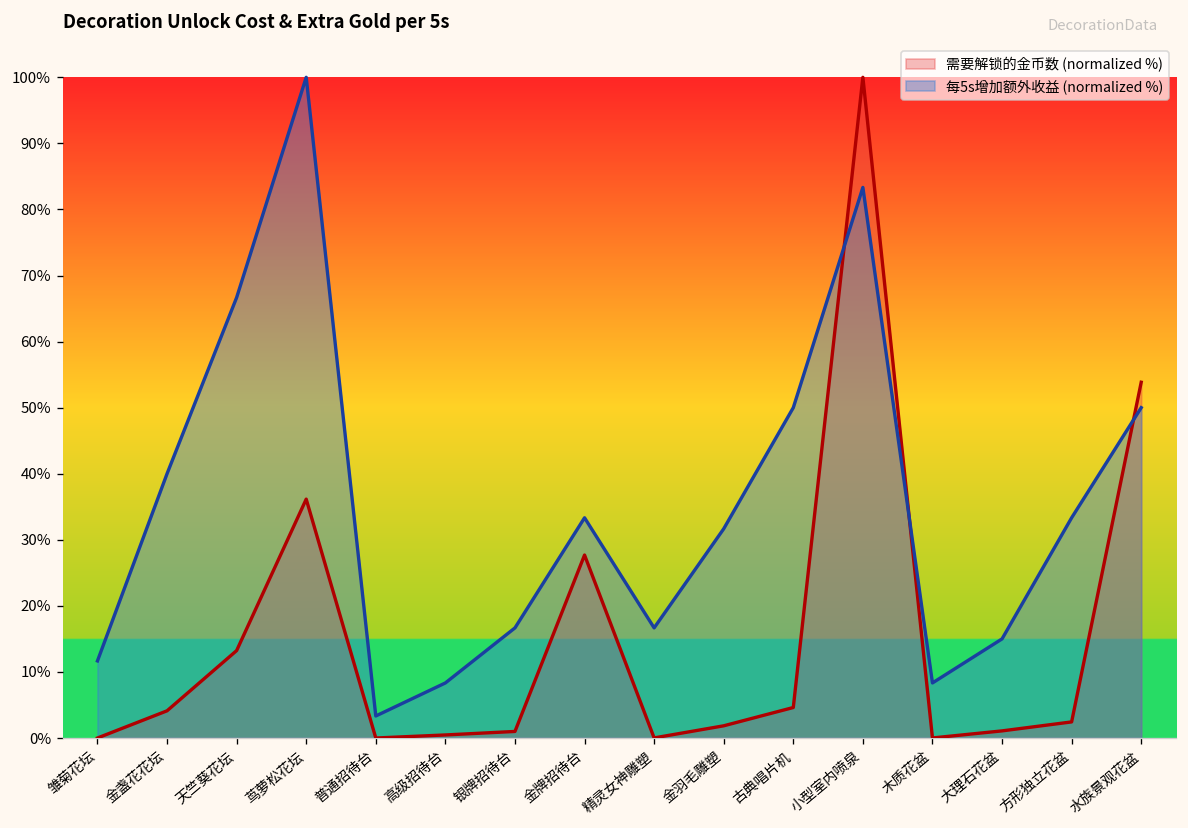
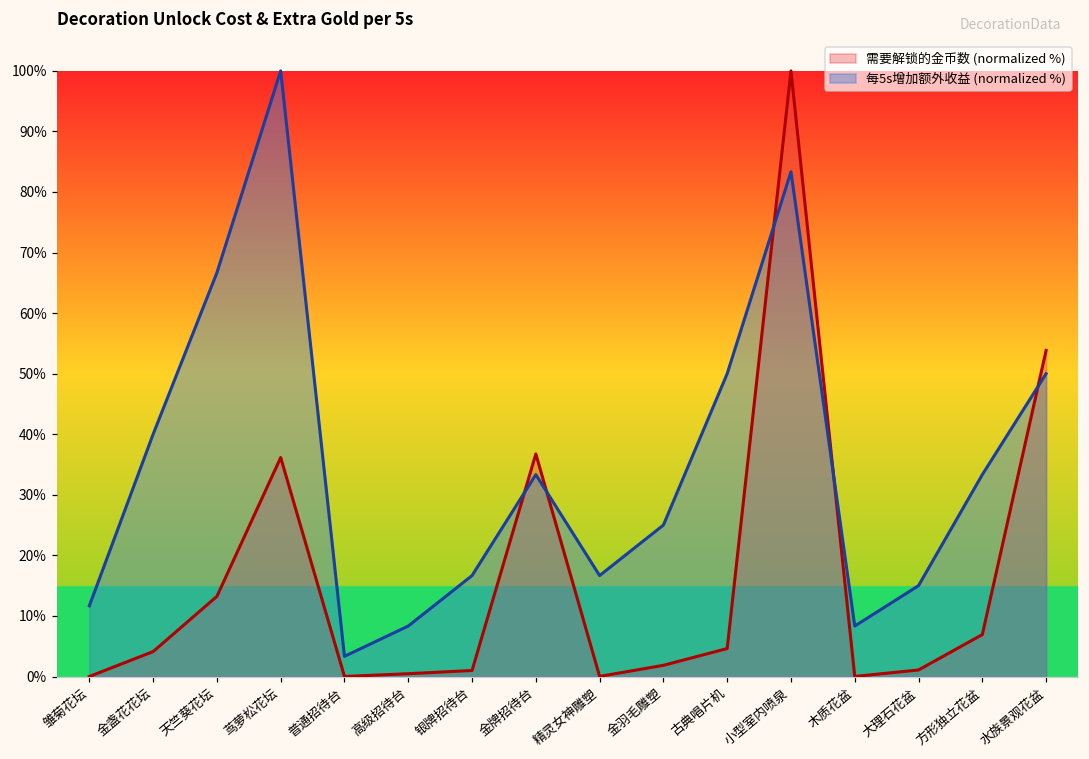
  {
    "需要解锁的金币数 (normalized %)": {
      "雏菊花坛": "0%",
      "金盏花花坛": "4%",
      "天竺葵花坛": "13%",
      "茑萝松花坛": "36%",
      "普通招待台": "0%",
      "高级招待台": "0%",
      "银牌招待台": "1%",
-     "金牌招待台": "28%",
+     "金牌招待台": "37%",
      "精灵女神雕塑": "0%",
      "金羽毛雕塑": "2%",
      "古典唱片机": "5%",
      "小型室内喷泉": "100%",
      "木质花盆": "0%",
      "大理石花盆": "1%",
-     "方形独立花盆": "2%",
+     "方形独立花盆": "7%",
      "水族景观花盆": "54%"
    },
    "每5s增加额外收益 (normalized %)": {
      "雏菊花坛": "12%",
      "金盏花花坛": "40%",
      "天竺葵花坛": "67%",
      "茑萝松花坛": "100%",
      "普通招待台": "3%",
      "高级招待台": "8%",
      "银牌招待台": "17%",
      "金牌招待台": "33%",
      "精灵女神雕塑": "17%",
-     "金羽毛雕塑": "32%",
+     "金羽毛雕塑": "25%",
      "古典唱片机": "50%",
      "小型室内喷泉": "83%",
      "木质花盆": "8%",
      "大理石花盆": "15%",
      "方形独立花盆": "33%",
      "水族景观花盆": "50%"
    }
  }
